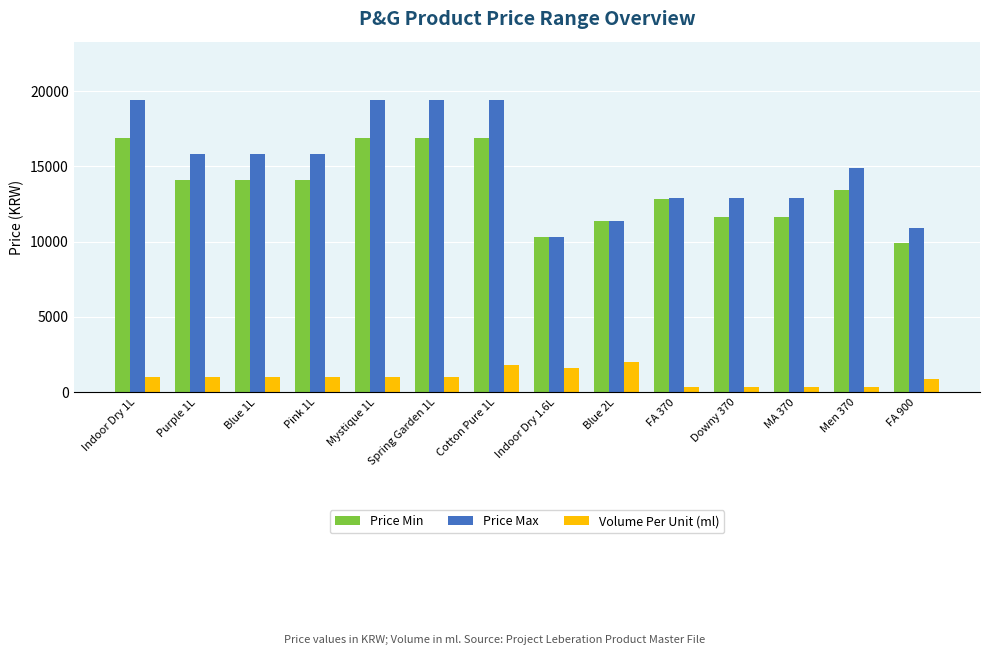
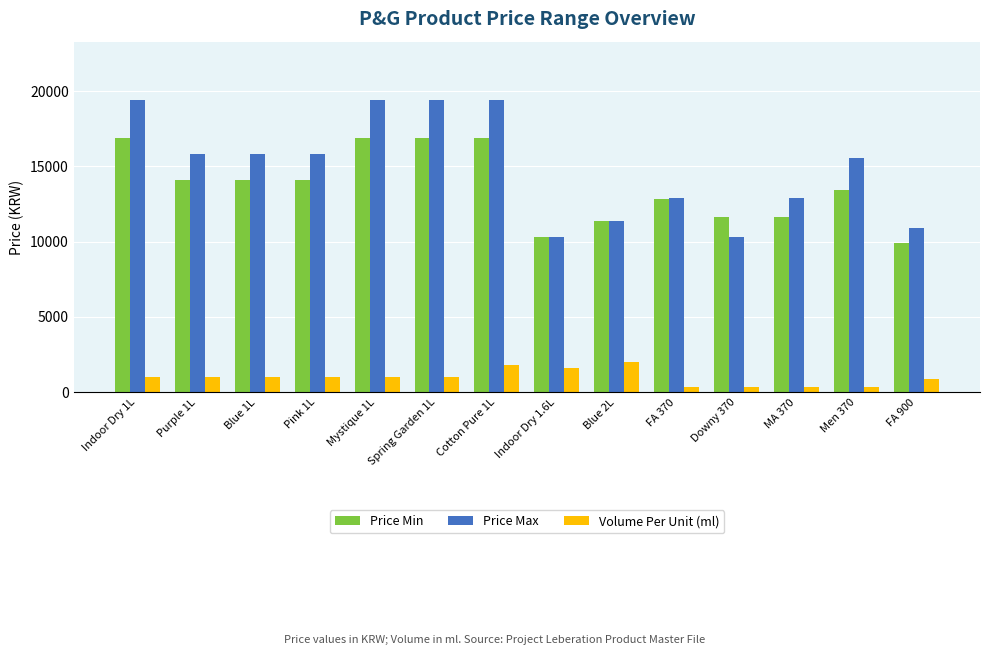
  {
    "Price Min": {
      "Indoor Dry 1L": 16900,
      "Purple 1L": 14100,
      "Blue 1L": 14100,
      "Pink 1L": 14100,
      "Mystique 1L": 16900,
      "Spring Garden 1L": 16900,
      "Cotton Pure 1L": 16900,
      "Indoor Dry 1.6L": 10300,
      "Blue 2L": 11400,
      "FA 370": 12800,
      "Downy 370": 11600,
      "MA 370": 11600,
      "Men 370": 13400,
      "FA 900": 9900
    },
    "Price Max": {
      "Indoor Dry 1L": 19400,
      "Purple 1L": 15800,
      "Blue 1L": 15800,
      "Pink 1L": 15800,
      "Mystique 1L": 19400,
      "Spring Garden 1L": 19400,
      "Cotton Pure 1L": 19400,
      "Indoor Dry 1.6L": 10300,
      "Blue 2L": 11400,
      "FA 370": 12900,
-     "Downy 370": 12900,
+     "Downy 370": 10300,
      "MA 370": 12900,
-     "Men 370": 14900,
+     "Men 370": 15500,
      "FA 900": 10900
    },
    "Volume Per Unit (ml)": {
      "Indoor Dry 1L": 1000,
      "Purple 1L": 1000,
      "Blue 1L": 1000,
      "Pink 1L": 1000,
      "Mystique 1L": 1000,
      "Spring Garden 1L": 1000,
      "Cotton Pure 1L": 1800,
      "Indoor Dry 1.6L": 1600,
      "Blue 2L": 2000,
      "FA 370": 400,
      "Downy 370": 400,
      "MA 370": 400,
      "Men 370": 400,
      "FA 900": 900
    }
  }
